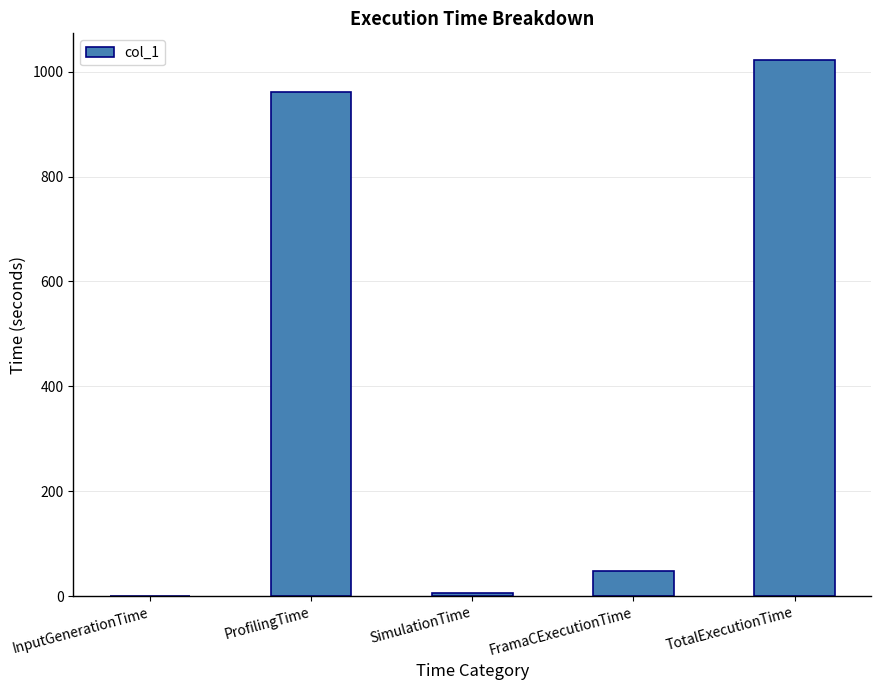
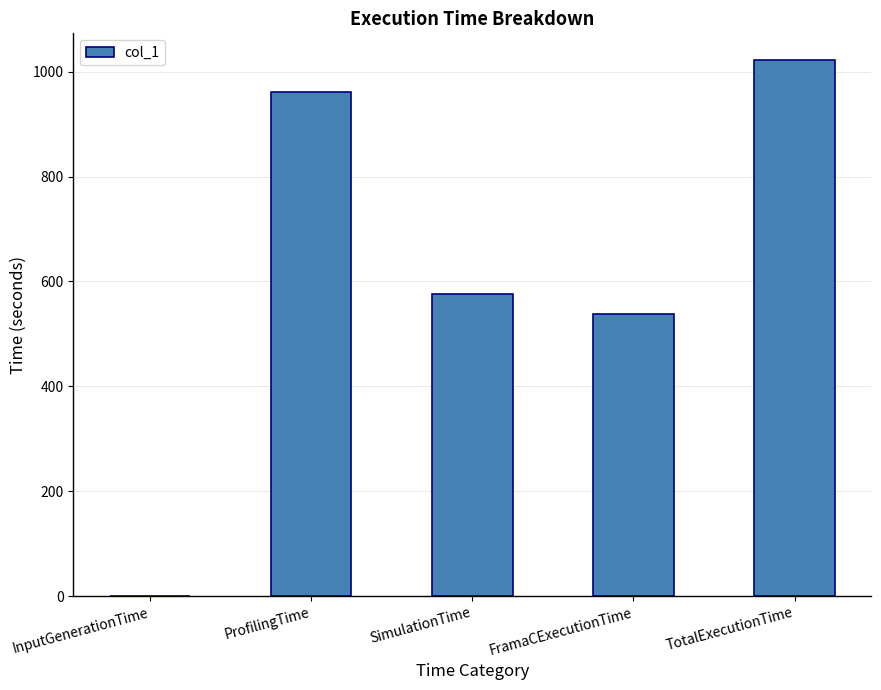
  {
    "ProfilingTime": 960,
-   "SimulationTime": 10,
-   "FramaCExecutionTime": 50,
+   "SimulationTime": 580,
+   "FramaCExecutionTime": 540,
    "TotalExecutionTime": 1020
  }
